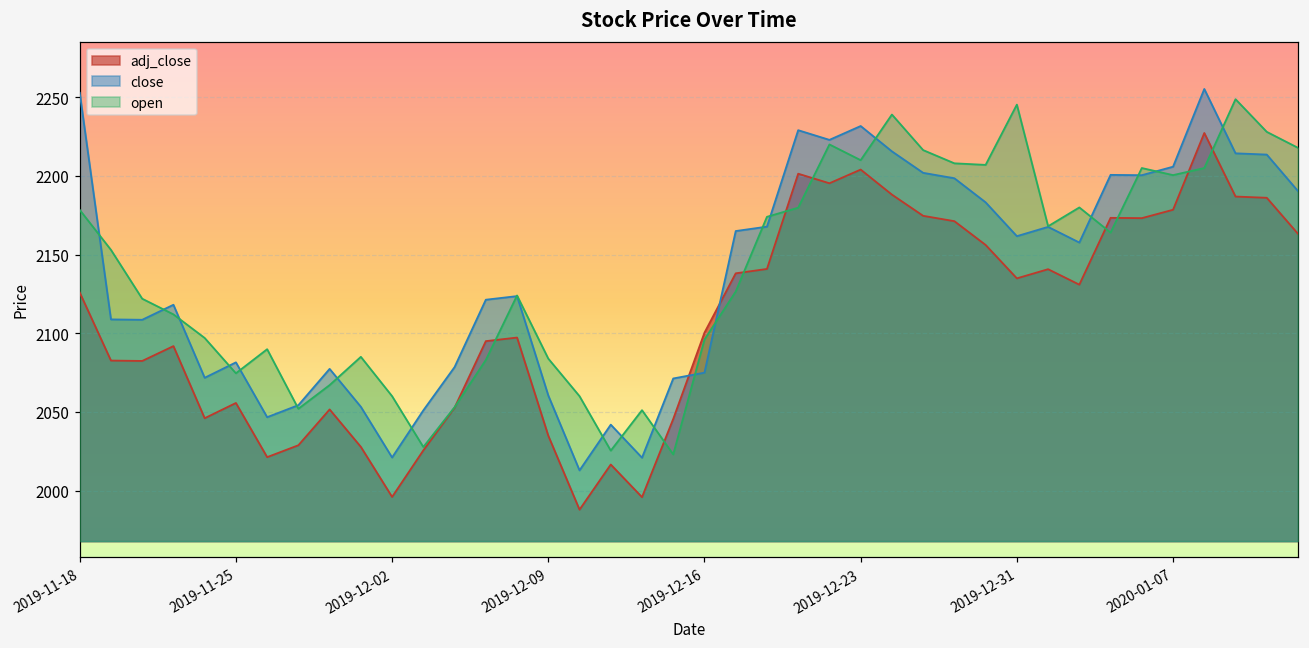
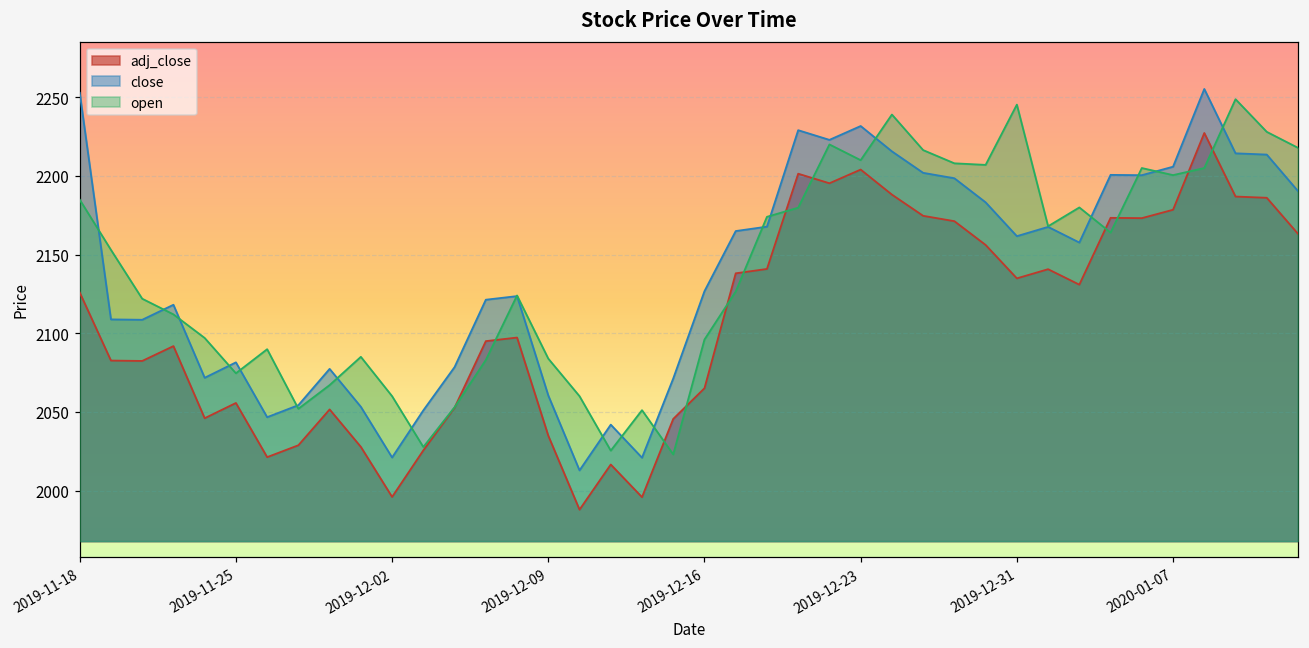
  {
    "adj_close": {
      "2019-11-18": 2126,
      "2019-11-25": 2056,
      "2019-12-02": 1996,
      "2019-12-09": 2035,
-     "2019-12-16": 2100,
+     "2019-12-16": 2065,
      "2019-12-23": 2204,
      "2019-12-31": 2135,
      "2020-01-07": 2178
    },
    "close": {
      "2019-11-18": 2253,
      "2019-11-25": 2082,
      "2019-12-02": 2021,
      "2019-12-09": 2060,
-     "2019-12-16": 2075,
+     "2019-12-16": 2127,
      "2019-12-23": 2232,
      "2019-12-31": 2162,
      "2020-01-07": 2206
    },
    "open": {
-     "2019-11-18": 2178,
+     "2019-11-18": 2185,
      "2019-11-25": 2075,
      "2019-12-02": 2060,
      "2019-12-09": 2084,
      "2019-12-16": 2096,
      "2019-12-23": 2210,
      "2019-12-31": 2245,
      "2020-01-07": 2201
    }
  }
